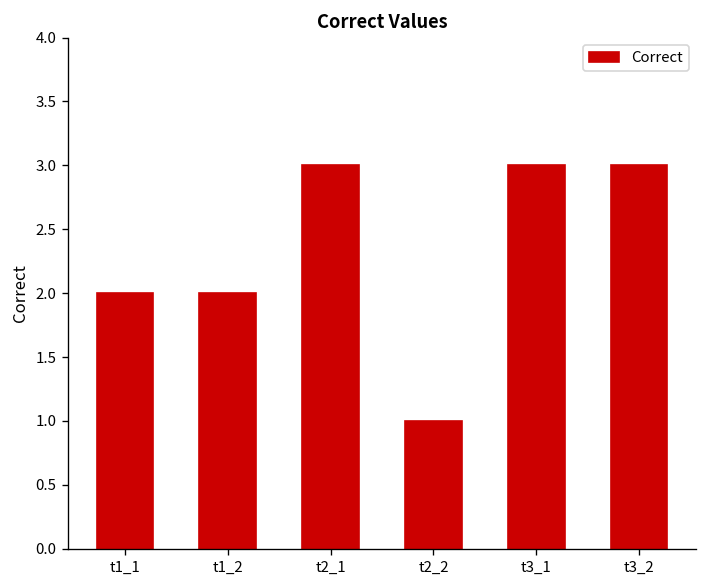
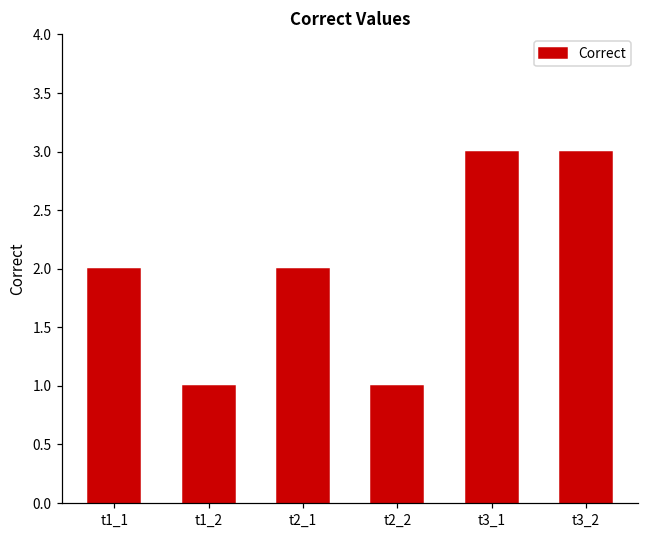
  {
    "t1_1": 2,
-   "t1_2": 2,
-   "t2_1": 3,
+   "t1_2": 1,
+   "t2_1": 2,
    "t2_2": 1,
    "t3_1": 3,
    "t3_2": 3
  }
